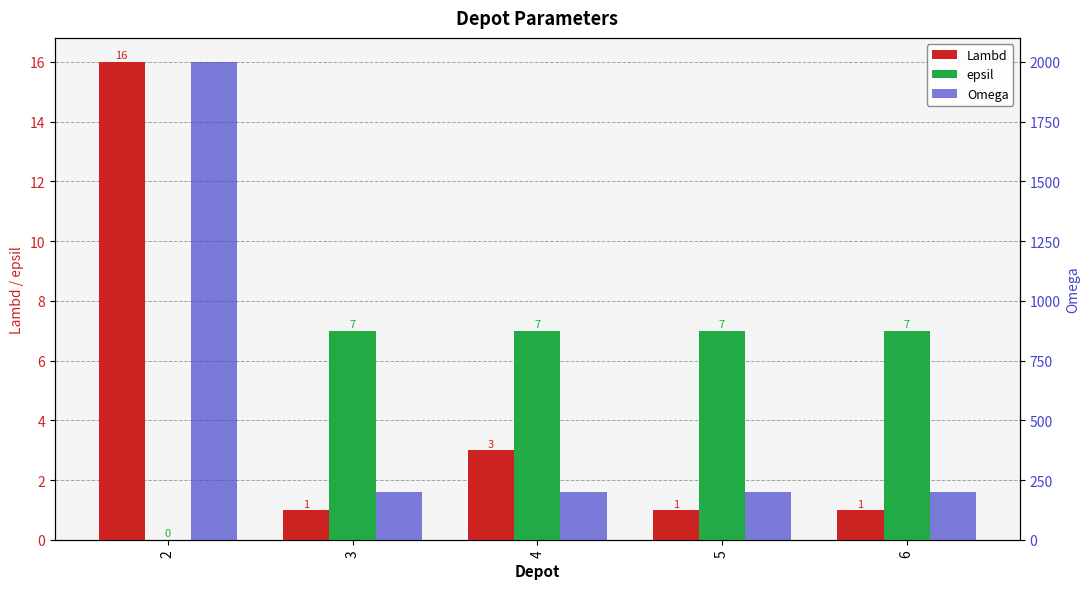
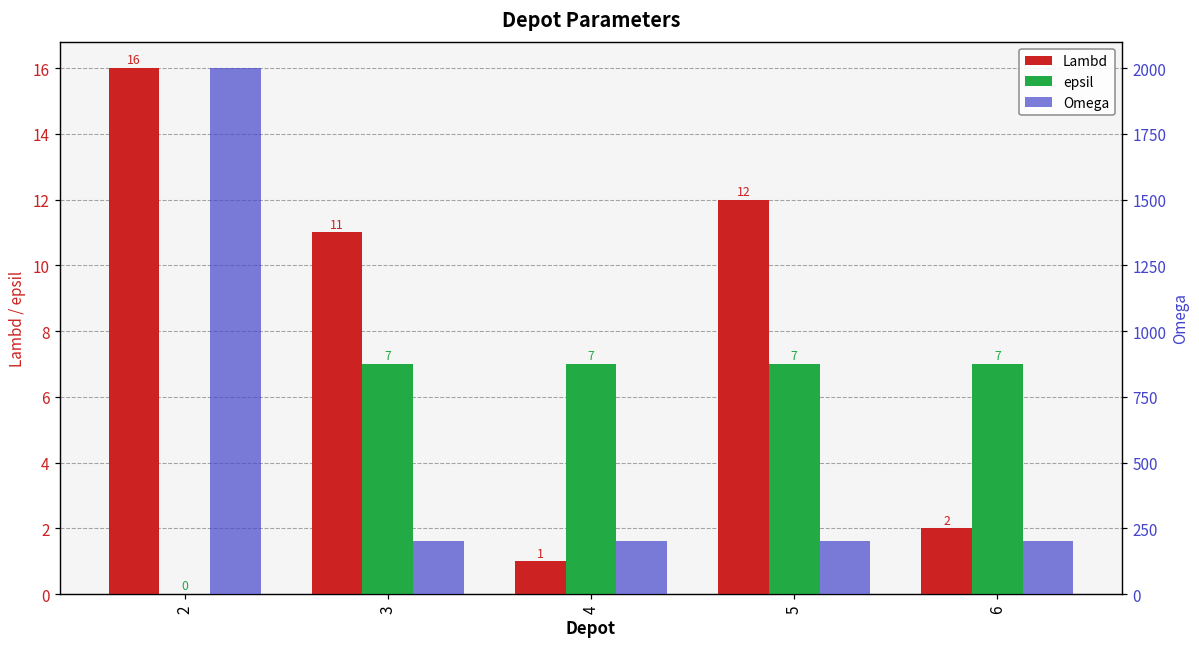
  {
    "Lambd": {
      "2": 16,
-     "3": 1,
-     "4": 3,
-     "5": 1,
-     "6": 1
+     "3": 11,
+     "4": 1,
+     "5": 12,
+     "6": 2
    },
    "epsil": {
      "2": 0,
      "3": 7,
      "4": 7,
      "5": 7,
      "6": 7
    }
  }
